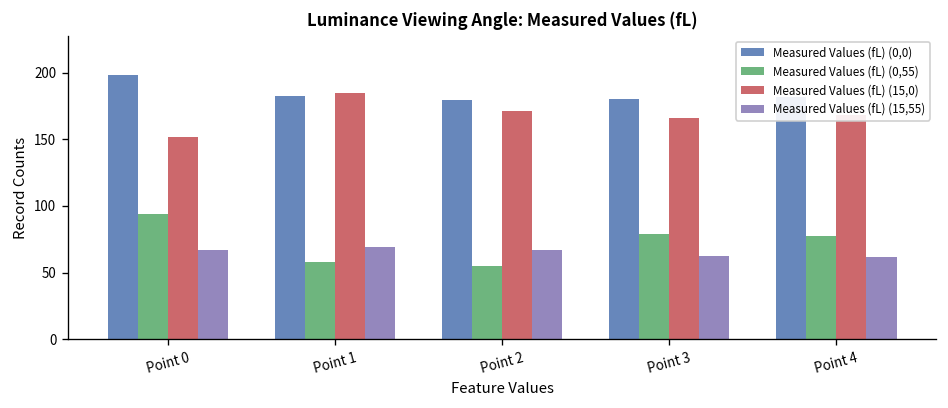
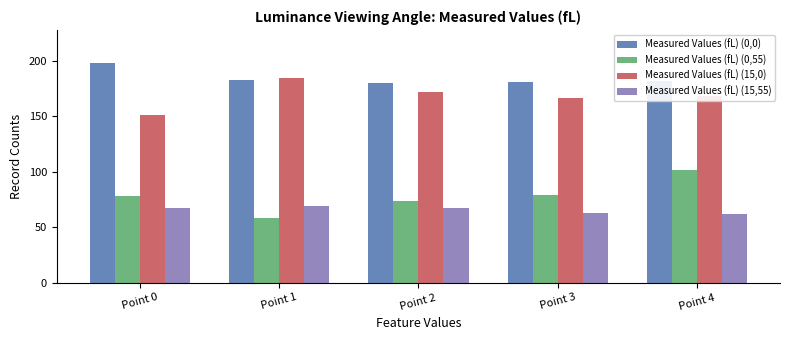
  {
    "Measured Values (fL) (0,55)": {
-     "Point 0": 94,
+     "Point 0": 78,
      "Point 1": 58,
-     "Point 2": 55,
+     "Point 2": 74,
      "Point 3": 79,
-     "Point 4": 77
+     "Point 4": 101
    },
    "Measured Values (fL) (15,0)": {
      "Point 0": 151,
      "Point 1": 184,
      "Point 2": 171,
      "Point 3": 166
    }
  }
